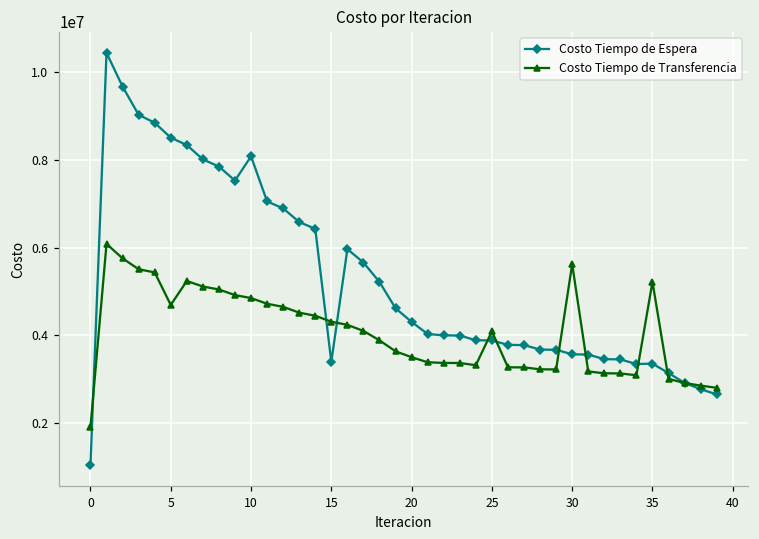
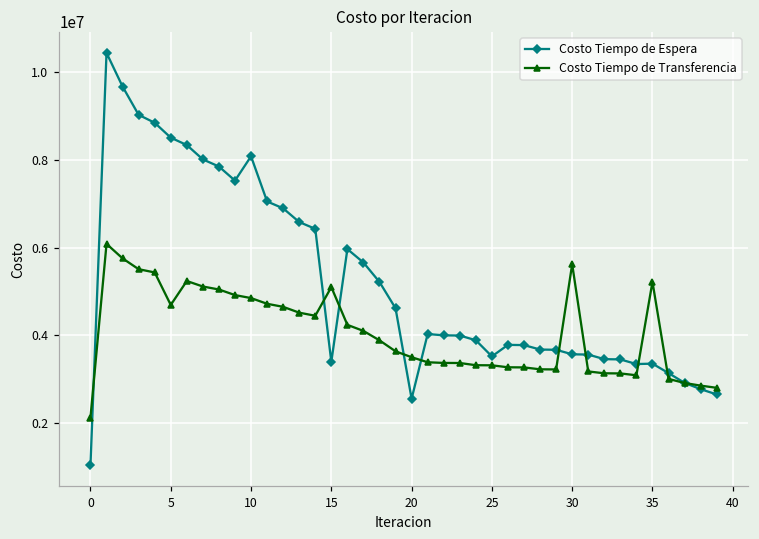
  {
    "Costo Tiempo de Espera": {
      "0": 1000000,
      "5": 8500000,
      "10": 8100000,
      "15": 3400000,
-     "20": 4300000,
-     "25": 3900000,
+     "20": 2600000,
+     "25": 3500000,
      "30": 3600000,
      "35": 3400000
    },
    "Costo Tiempo de Transferencia": {
-     "0": 1900000,
+     "0": 2100000,
      "5": 4700000,
      "10": 4900000,
-     "15": 4300000,
+     "15": 5100000,
      "20": 3500000,
-     "25": 4100000,
+     "25": 3300000,
      "30": 5600000,
      "35": 5200000
    }
  }
